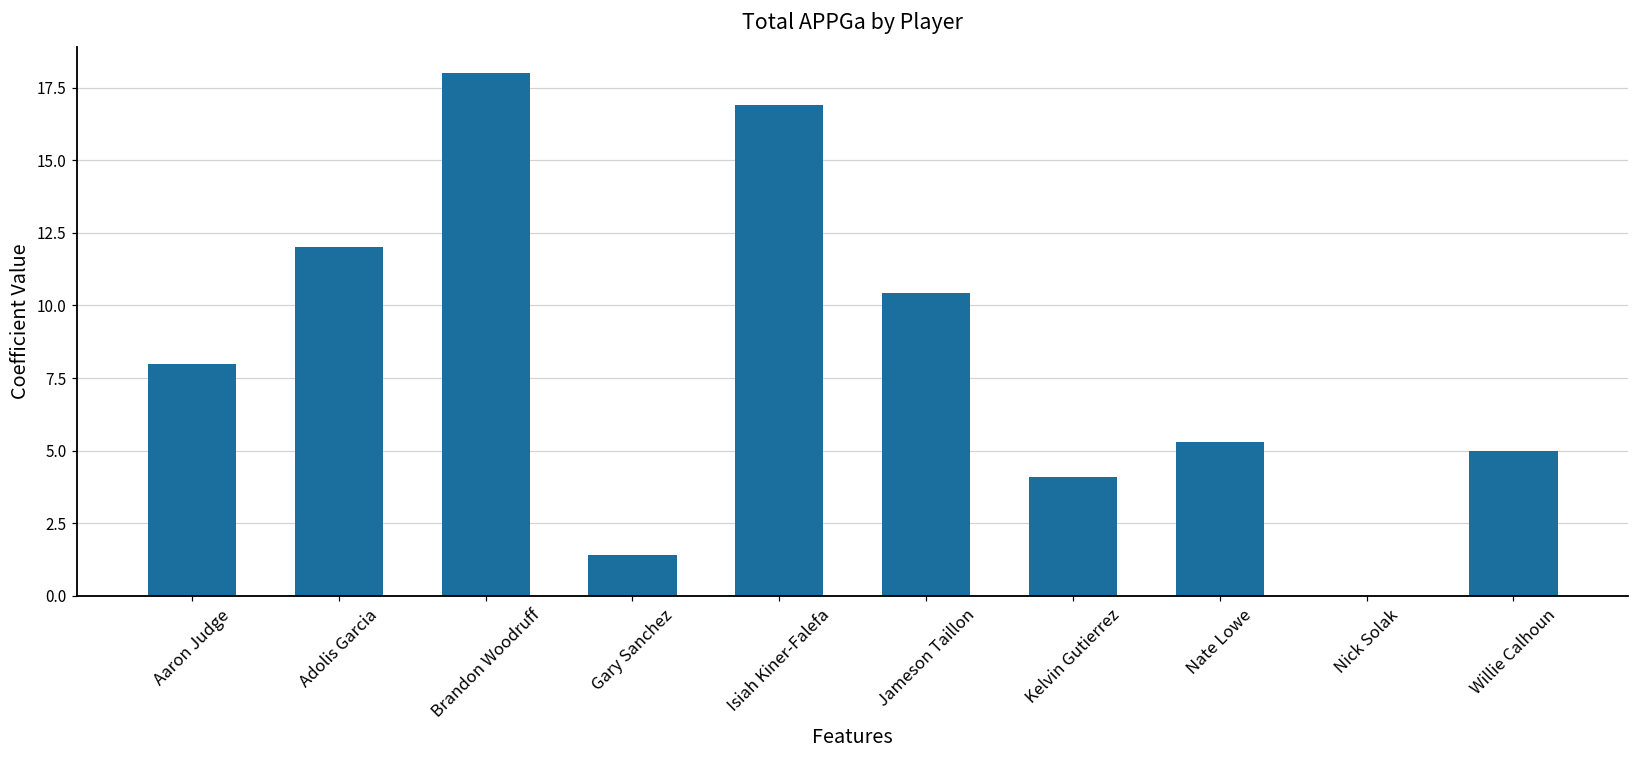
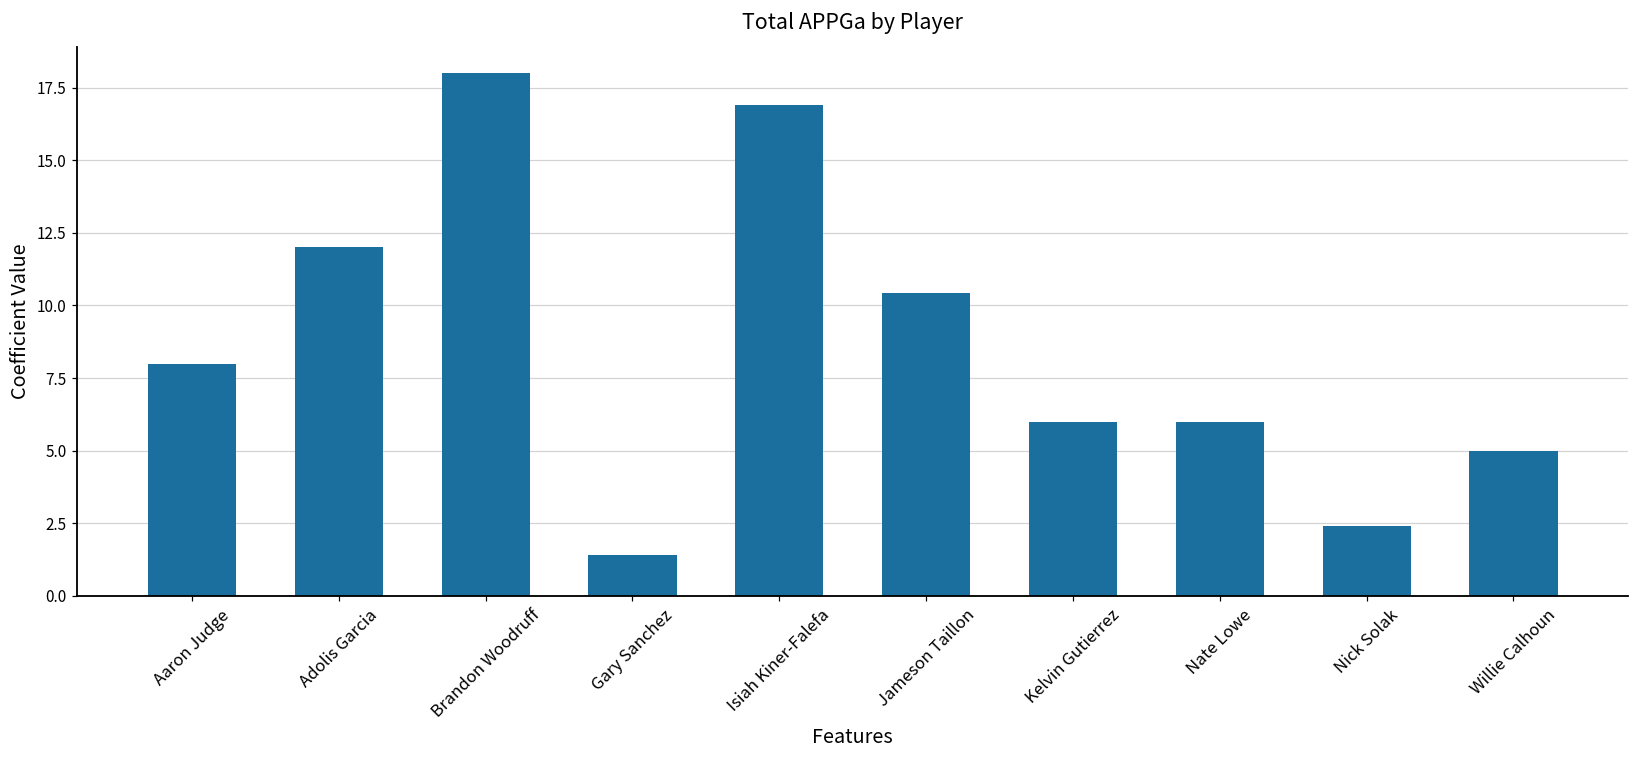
  {
    "Aaron Judge": 8.0,
    "Adolis Garcia": 12.0,
    "Brandon Woodruff": 18.0,
    "Gary Sanchez": 1.4,
    "Isiah Kiner-Falefa": 16.9,
    "Jameson Taillon": 10.4,
-   "Kelvin Gutierrez": 4.1,
-   "Nate Lowe": 5.3,
-   "Nick Solak": 0.0,
+   "Kelvin Gutierrez": 6.0,
+   "Nate Lowe": 6.0,
+   "Nick Solak": 2.4,
    "Willie Calhoun": 5.0
  }
